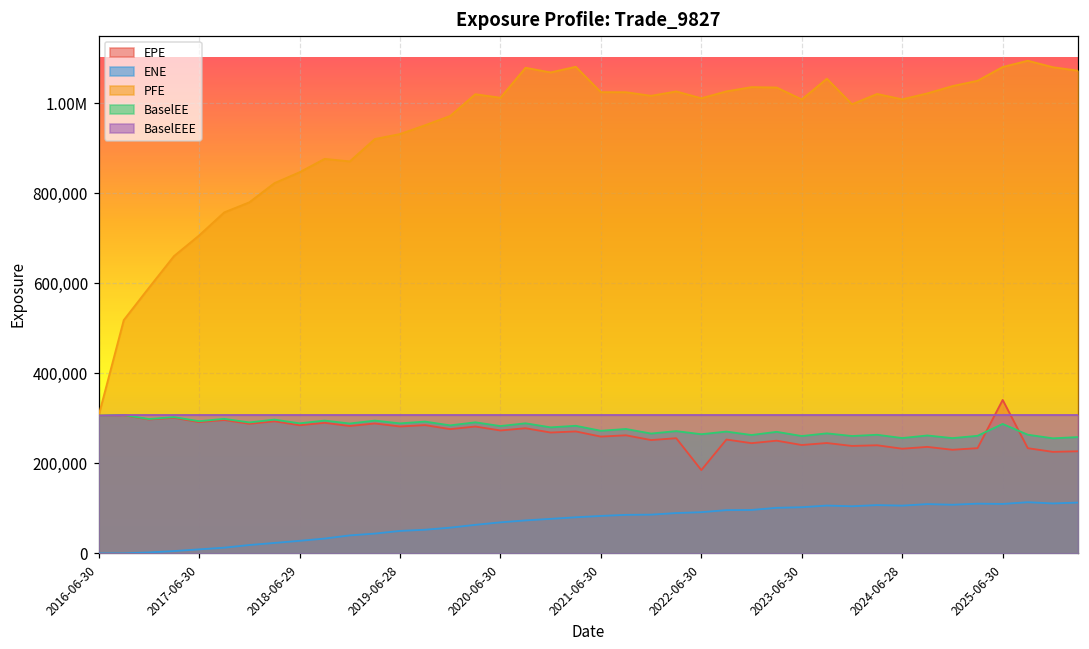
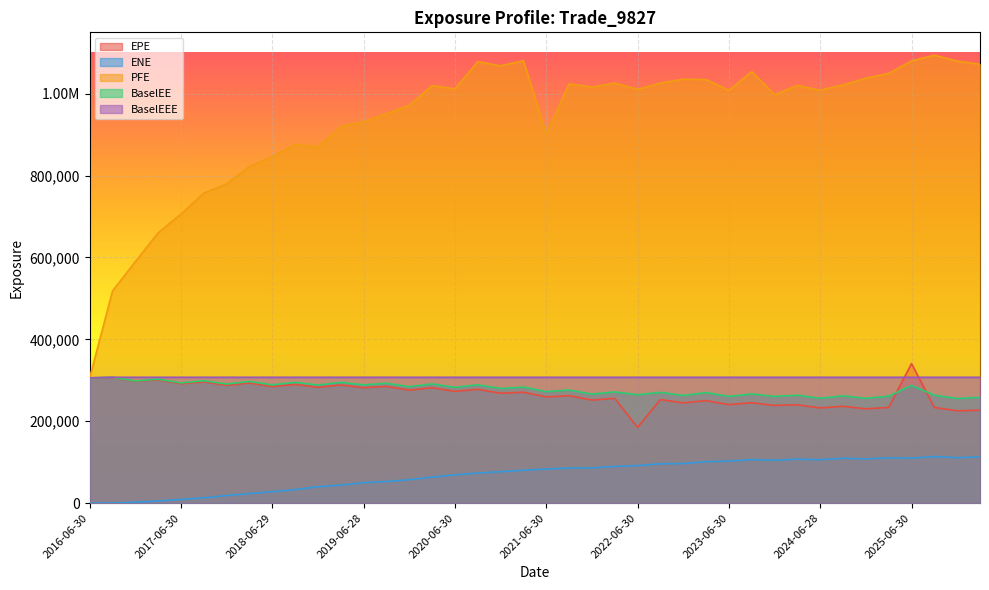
  {
    "EPE": {
      "2019-06-28": "280,000",
      "2020-06-30": "270,000",
      "2021-06-30": "260,000",
      "2022-06-30": "190,000",
      "2023-06-30": "240,000",
      "2024-06-28": "230,000",
      "2025-06-30": "340,000"
    },
    "ENE": {
      "2016-06-30": "0",
      "2017-06-30": "10,000",
      "2018-06-29": "30,000",
      "2019-06-28": "50,000",
      "2020-06-30": "70,000",
      "2021-06-30": "80,000",
      "2022-06-30": "90,000",
      "2023-06-30": "100,000",
      "2024-06-28": "110,000",
      "2025-06-30": "110,000"
    },
    "PFE": {
      "2017-06-30": "710,000",
      "2018-06-29": "850,000",
      "2019-06-28": "930,000",
      "2020-06-30": "1,010,000",
-     "2021-06-30": "1,020,000",
+     "2021-06-30": "900,000",
      "2022-06-30": "1,010,000",
      "2023-06-30": "1,010,000",
      "2024-06-28": "1,010,000",
      "2025-06-30": "1,080,000"
    },
    "BaselEE": {
      "2019-06-28": "290,000",
      "2020-06-30": "280,000",
      "2021-06-30": "270,000",
      "2022-06-30": "260,000",
      "2023-06-30": "260,000",
      "2024-06-28": "260,000",
      "2025-06-30": "290,000"
    },
    "BaselEEE": {
      "2017-06-30": "310,000",
      "2018-06-29": "310,000",
      "2019-06-28": "310,000",
      "2020-06-30": "310,000",
      "2021-06-30": "310,000",
      "2022-06-30": "310,000",
      "2023-06-30": "310,000",
      "2024-06-28": "310,000",
      "2025-06-30": "310,000"
    }
  }
